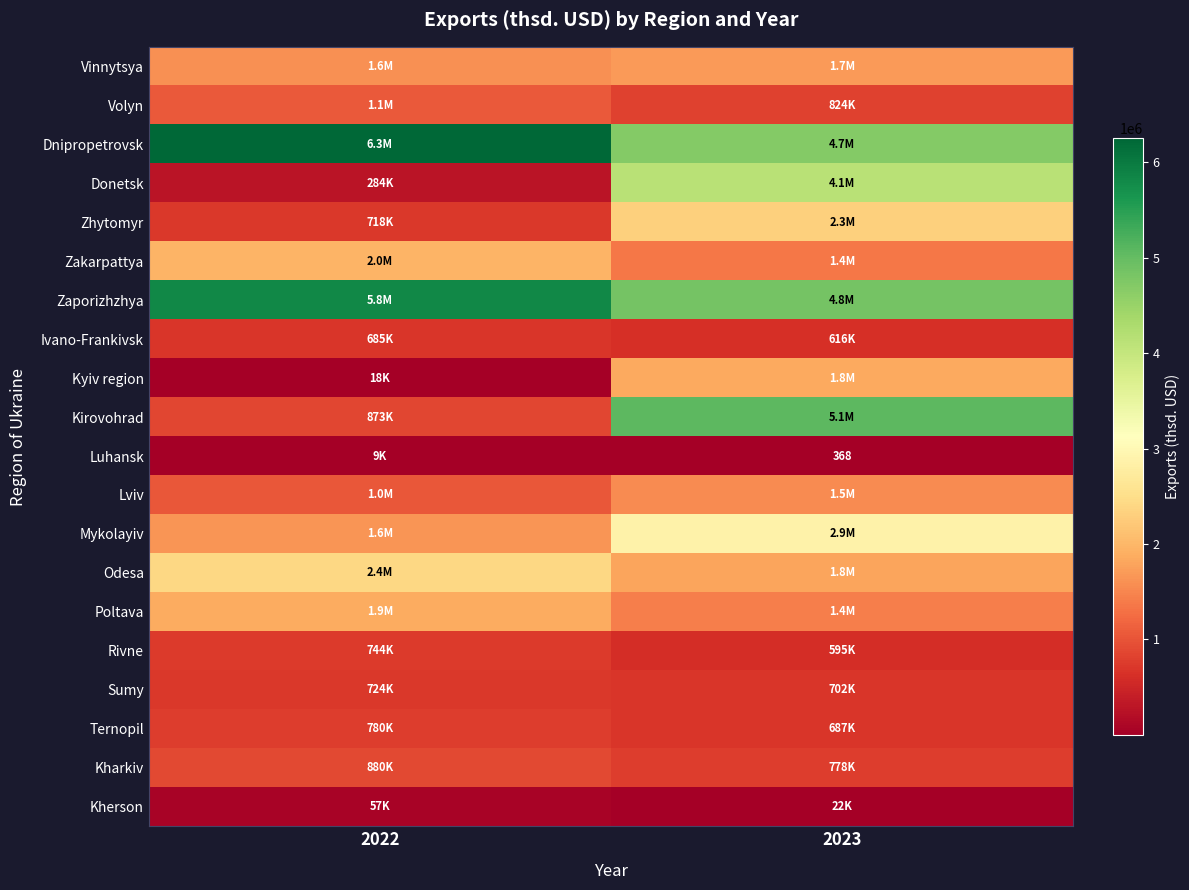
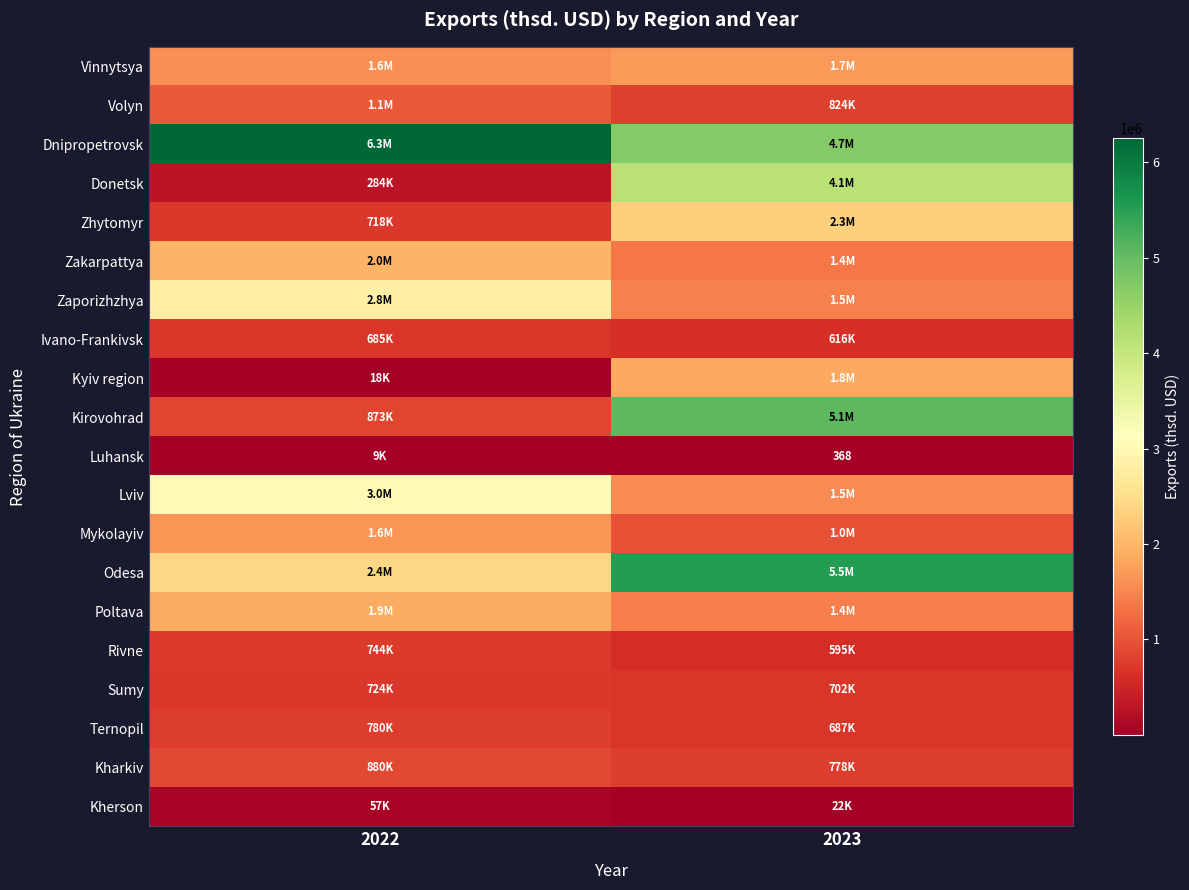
  {
    "Vinnytsya": {
      "2022": "1.6M",
      "2023": "1.7M"
    },
    "Volyn": {
      "2022": "1.1M",
      "2023": "824K"
    },
    "Dnipropetrovsk": {
      "2022": "6.3M",
      "2023": "4.7M"
    },
    "Donetsk": {
      "2022": "284K",
      "2023": "4.1M"
    },
    "Zhytomyr": {
      "2022": "718K",
      "2023": "2.3M"
    },
    "Zakarpattya": {
      "2022": "2.0M",
      "2023": "1.4M"
    },
    "Zaporizhzhya": {
-     "2022": "5.8M",
-     "2023": "4.8M"
+     "2022": "2.8M",
+     "2023": "1.5M"
    },
    "Ivano-Frankivsk": {
      "2022": "685K",
      "2023": "616K"
    },
    "Kyiv region": {
      "2022": "18K",
      "2023": "1.8M"
    },
    "Kirovohrad": {
      "2022": "873K",
      "2023": "5.1M"
    },
    "Luhansk": {
      "2022": "9K",
      "2023": "368"
    },
    "Lviv": {
-     "2022": "1.0M",
+     "2022": "3.0M",
      "2023": "1.5M"
    },
    "Mykolayiv": {
      "2022": "1.6M",
-     "2023": "2.9M"
+     "2023": "1.0M"
    },
    "Odesa": {
      "2022": "2.4M",
-     "2023": "1.8M"
+     "2023": "5.5M"
    },
    "Poltava": {
      "2022": "1.9M",
      "2023": "1.4M"
    },
    "Rivne": {
      "2022": "744K",
      "2023": "595K"
    },
    "Sumy": {
      "2022": "724K",
      "2023": "702K"
    },
    "Ternopil": {
      "2022": "780K",
      "2023": "687K"
    },
    "Kharkiv": {
      "2022": "880K",
      "2023": "778K"
    },
    "Kherson": {
      "2022": "57K",
      "2023": "22K"
    }
  }
